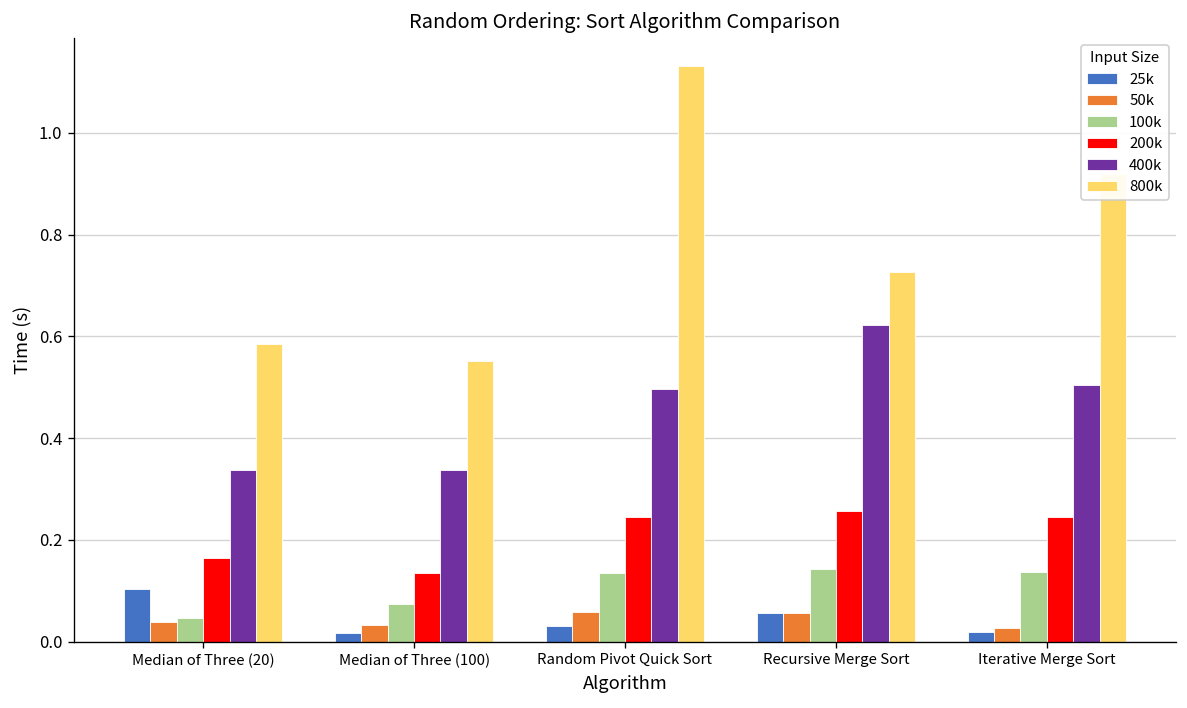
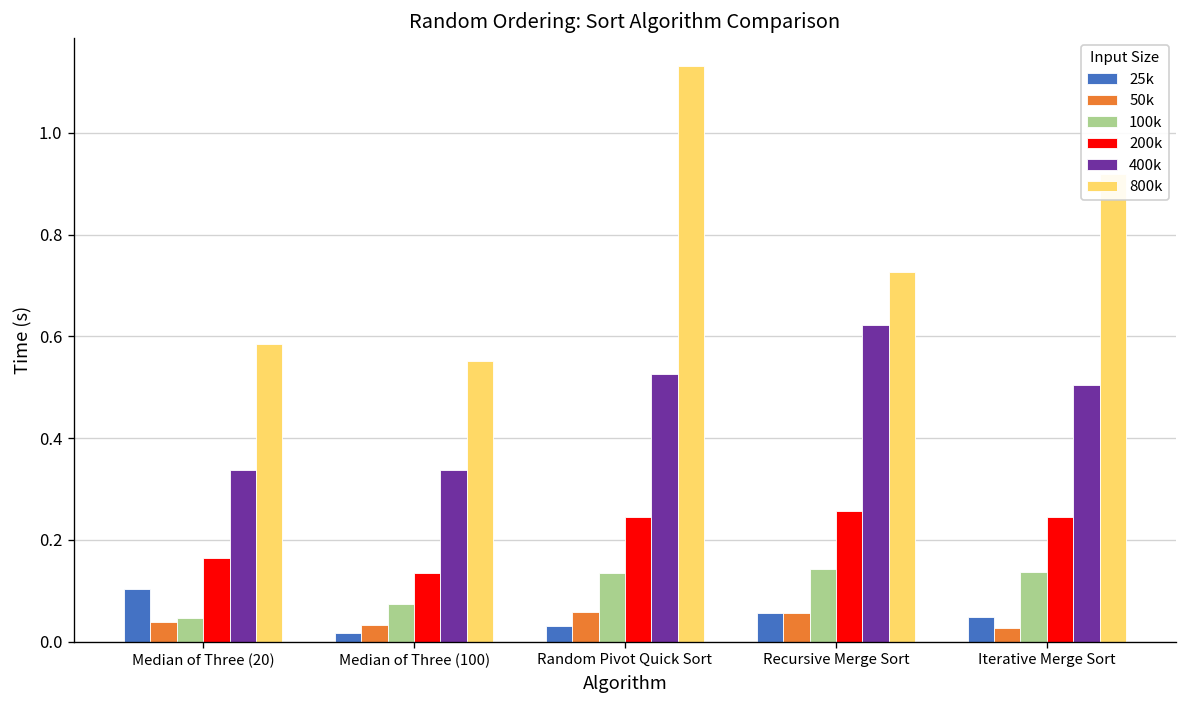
  {
    "25k": {
      "Median of Three (20)": 0.10,
      "Median of Three (100)": 0.02,
      "Random Pivot Quick Sort": 0.03,
      "Recursive Merge Sort": 0.06,
-     "Iterative Merge Sort": 0.02
+     "Iterative Merge Sort": 0.05
    },
    "50k": {
      "Median of Three (20)": 0.04,
      "Median of Three (100)": 0.03,
      "Random Pivot Quick Sort": 0.06,
      "Recursive Merge Sort": 0.06,
      "Iterative Merge Sort": 0.03
    },
    "100k": {
      "Median of Three (20)": 0.05,
      "Median of Three (100)": 0.07,
      "Random Pivot Quick Sort": 0.13,
      "Recursive Merge Sort": 0.14,
      "Iterative Merge Sort": 0.14
    },
    "200k": {
      "Median of Three (20)": 0.16,
      "Median of Three (100)": 0.14,
      "Random Pivot Quick Sort": 0.25,
      "Recursive Merge Sort": 0.26,
      "Iterative Merge Sort": 0.24
    },
    "400k": {
      "Median of Three (20)": 0.34,
      "Median of Three (100)": 0.34,
-     "Random Pivot Quick Sort": 0.50,
+     "Random Pivot Quick Sort": 0.53,
      "Recursive Merge Sort": 0.62,
      "Iterative Merge Sort": 0.50
    },
    "800k": {
      "Median of Three (20)": 0.59,
      "Median of Three (100)": 0.55,
      "Random Pivot Quick Sort": 1.13,
      "Recursive Merge Sort": 0.73
    }
  }
